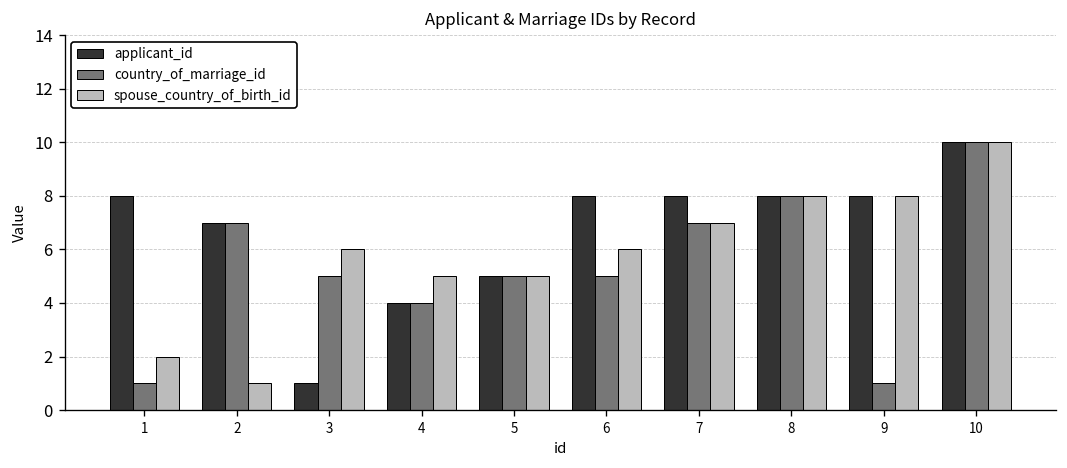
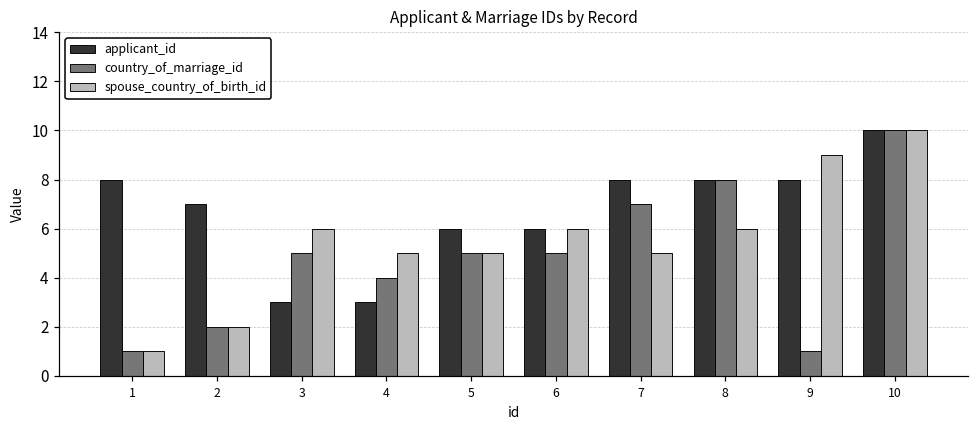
  {
    "applicant_id": {
      "1": 8,
      "2": 7,
-     "3": 1,
-     "4": 4,
-     "5": 5,
-     "6": 8,
+     "3": 3,
+     "4": 3,
+     "5": 6,
+     "6": 6,
      "7": 8,
      "8": 8,
      "9": 8,
      "10": 10
    },
    "country_of_marriage_id": {
      "1": 1,
-     "2": 7,
+     "2": 2,
      "3": 5,
      "4": 4,
      "5": 5,
      "6": 5,
      "7": 7,
      "8": 8,
      "9": 1,
      "10": 10
    },
    "spouse_country_of_birth_id": {
-     "1": 2,
-     "2": 1,
+     "1": 1,
+     "2": 2,
      "3": 6,
      "4": 5,
      "5": 5,
      "6": 6,
-     "7": 7,
-     "8": 8,
-     "9": 8,
+     "7": 5,
+     "8": 6,
+     "9": 9,
      "10": 10
    }
  }
